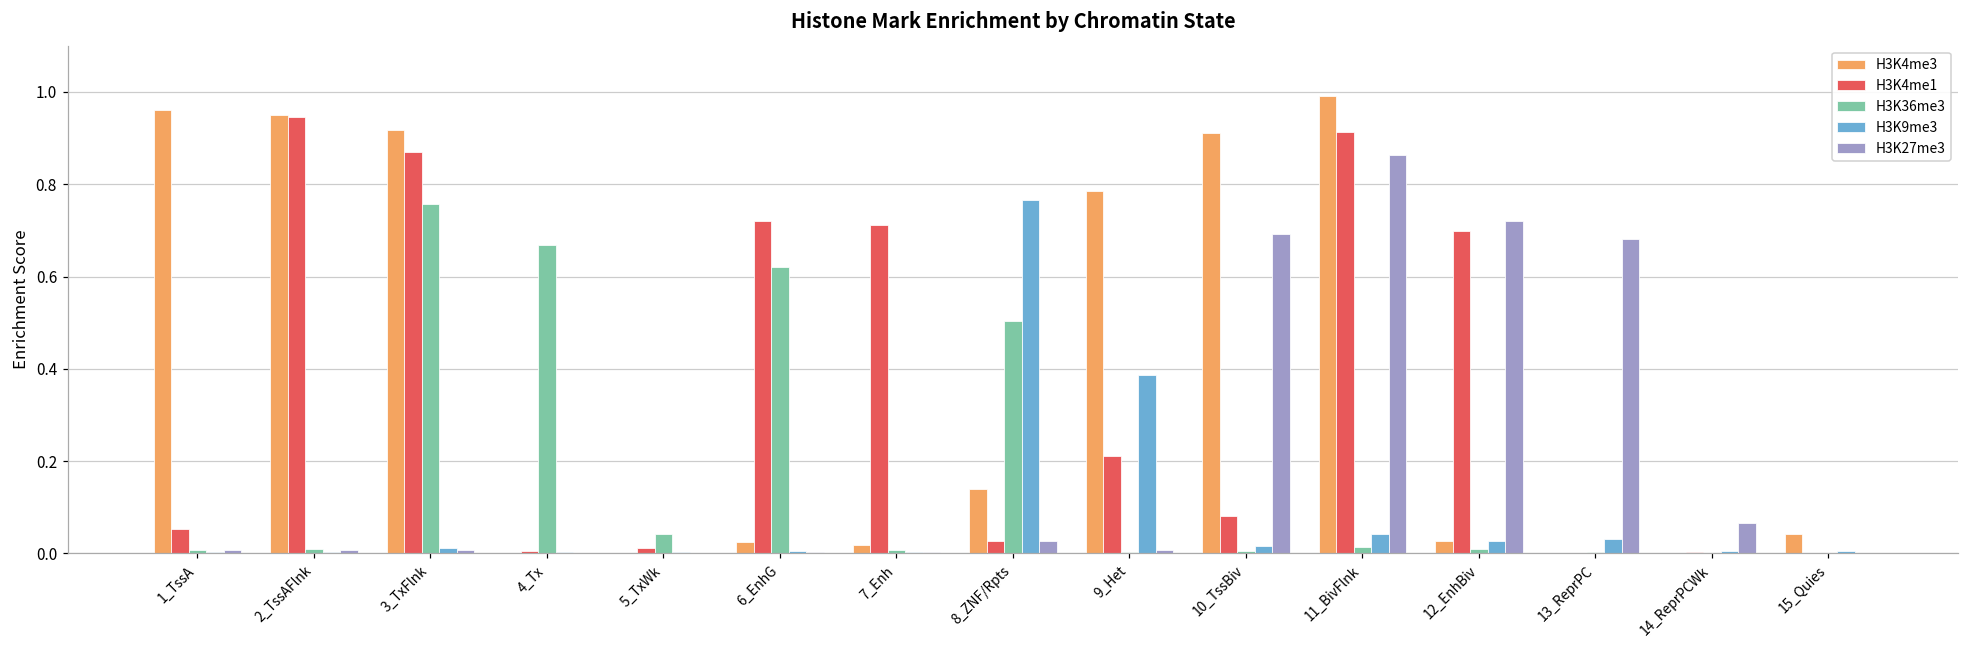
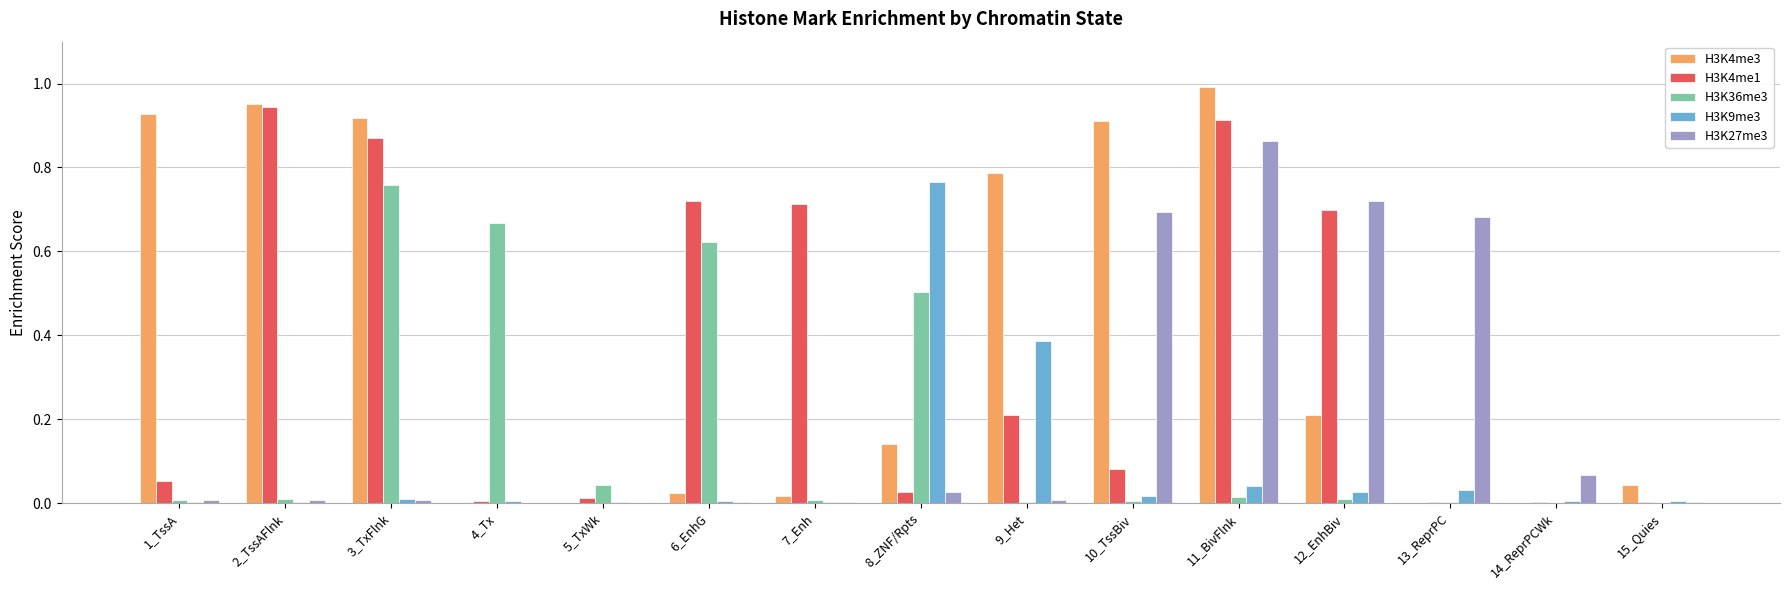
  {
    "H3K4me3": {
-     "1_TssA": 0.96,
+     "1_TssA": 0.93,
      "2_TssAFlnk": 0.95,
      "3_TxFlnk": 0.92,
      "6_EnhG": 0.02,
      "7_Enh": 0.02,
      "8_ZNF/Rpts": 0.14,
      "9_Het": 0.79,
      "10_TssBiv": 0.91,
      "11_BivFlnk": 0.99,
-     "12_EnhBiv": 0.03,
+     "12_EnhBiv": 0.21,
      "15_Quies": 0.04
    },
    "H3K4me1": {
      "1_TssA": 0.05,
      "2_TssAFlnk": 0.95,
      "3_TxFlnk": 0.87,
      "5_TxWk": 0.01,
      "6_EnhG": 0.72,
      "7_Enh": 0.71,
      "8_ZNF/Rpts": 0.03,
      "9_Het": 0.21,
      "10_TssBiv": 0.08,
      "11_BivFlnk": 0.91,
      "12_EnhBiv": 0.70
    }
  }
